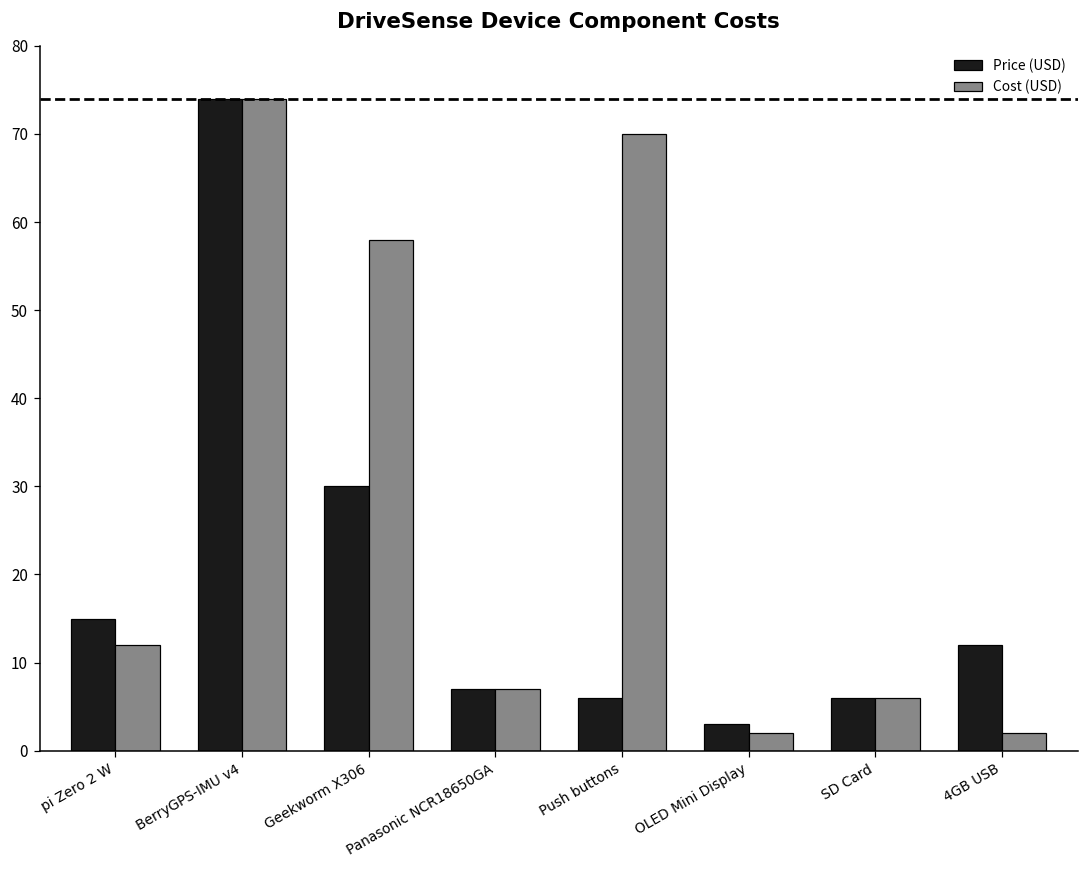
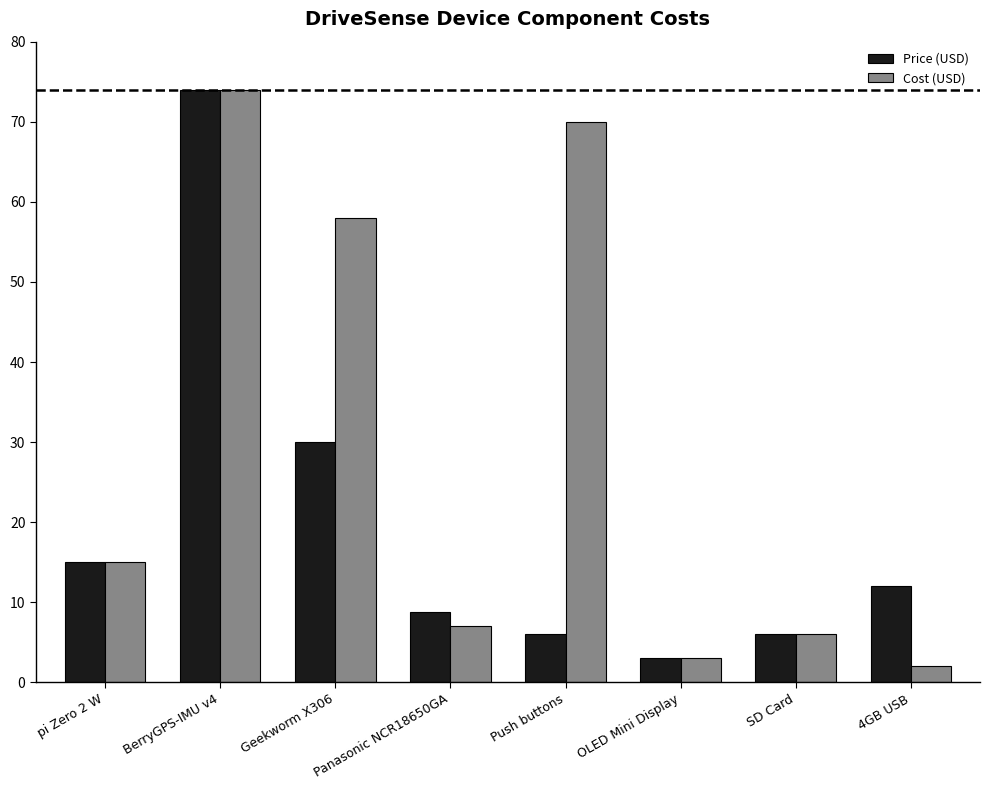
  {
    "Price (USD)": {
      "pi Zero 2 W": 15,
      "BerryGPS-IMU v4": 74,
      "Geekworm X306": 30,
-     "Panasonic NCR18650GA": 7,
+     "Panasonic NCR18650GA": 9,
      "Push buttons": 6,
      "OLED Mini Display": 3,
      "SD Card": 6,
      "4GB USB": 12
    },
    "Cost (USD)": {
-     "pi Zero 2 W": 12,
+     "pi Zero 2 W": 15,
      "BerryGPS-IMU v4": 74,
      "Geekworm X306": 58,
      "Panasonic NCR18650GA": 7,
      "Push buttons": 70,
-     "OLED Mini Display": 2,
+     "OLED Mini Display": 3,
      "SD Card": 6,
      "4GB USB": 2
    }
  }
